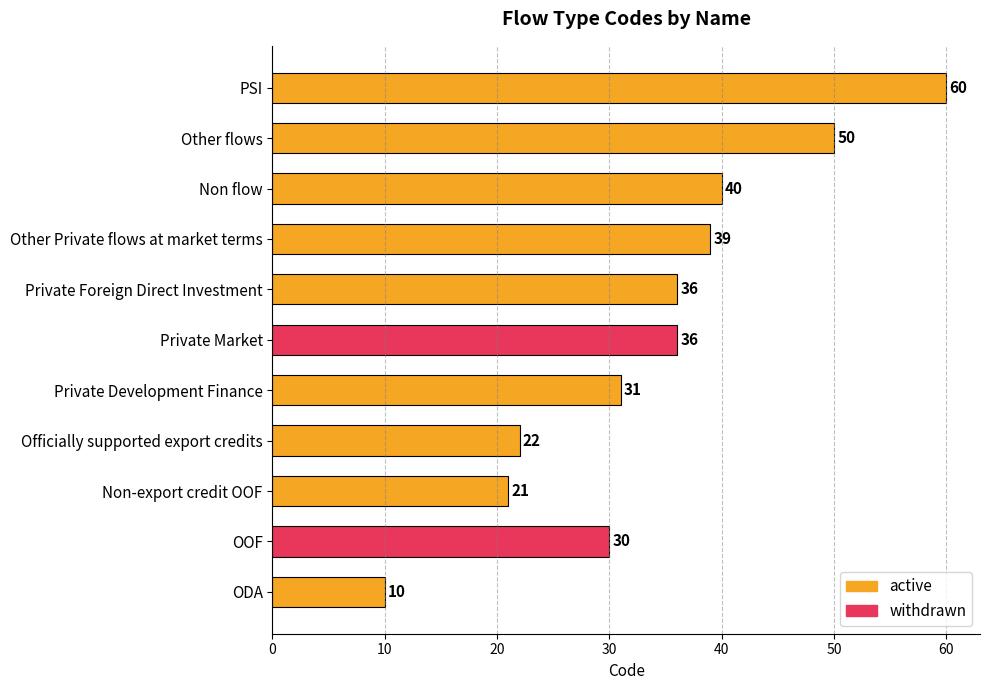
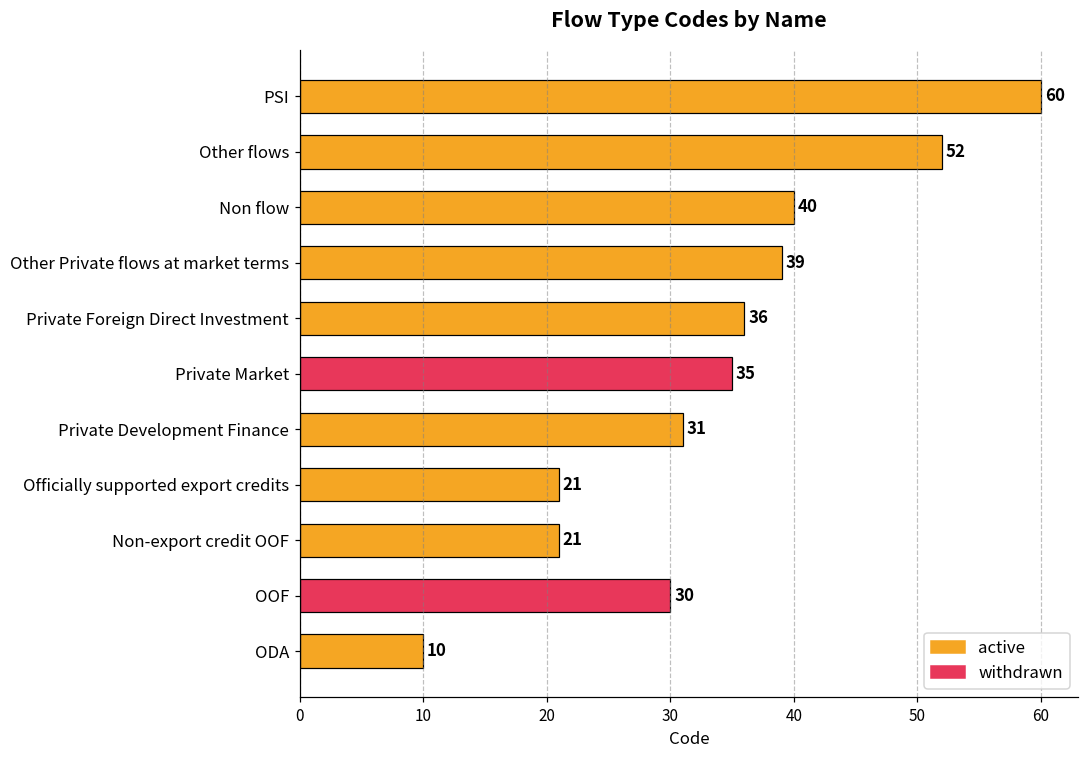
  {
    "PSI": 60,
-   "Other flows": 50,
+   "Other flows": 52,
    "Non flow": 40,
    "Other Private flows at market terms": 39,
    "Private Foreign Direct Investment": 36,
-   "Private Market": 36,
+   "Private Market": 35,
    "Private Development Finance": 31,
-   "Officially supported export credits": 22,
+   "Officially supported export credits": 21,
    "Non-export credit OOF": 21,
    "OOF": 30,
    "ODA": 10
  }
